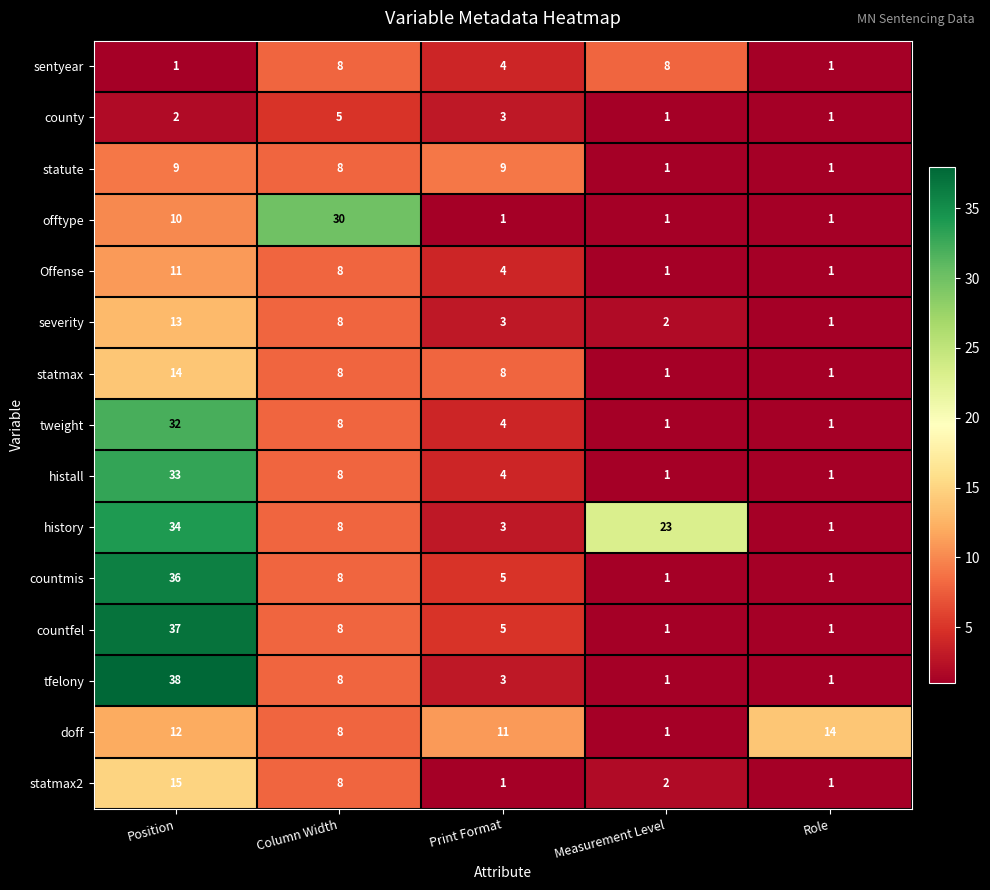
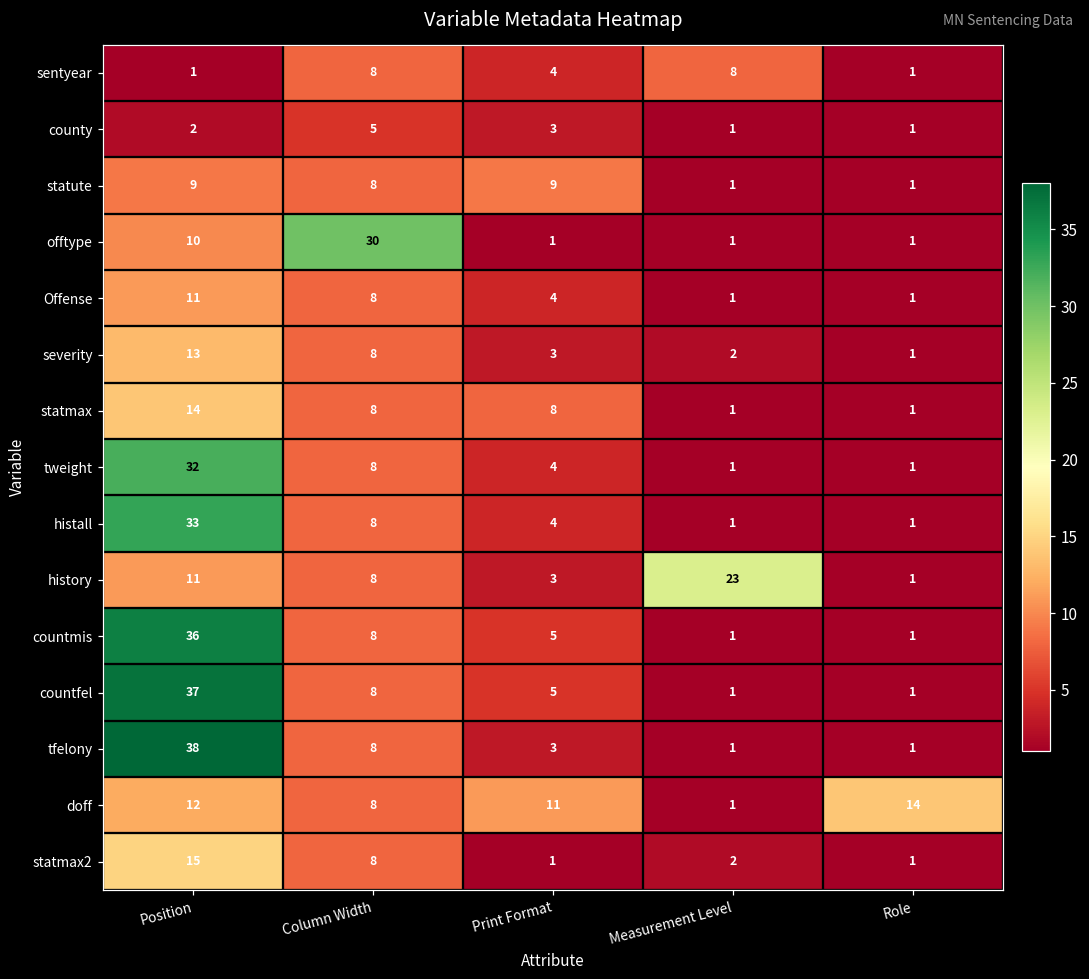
  {
    "sentyear": {
      "Position": 1,
      "Column Width": 8,
      "Print Format": 4,
      "Measurement Level": 8,
      "Role": 1
    },
    "county": {
      "Position": 2,
      "Column Width": 5,
      "Print Format": 3,
      "Measurement Level": 1,
      "Role": 1
    },
    "statute": {
      "Position": 9,
      "Column Width": 8,
      "Print Format": 9,
      "Measurement Level": 1,
      "Role": 1
    },
    "offtype": {
      "Position": 10,
      "Column Width": 30,
      "Print Format": 1,
      "Measurement Level": 1,
      "Role": 1
    },
    "Offense": {
      "Position": 11,
      "Column Width": 8,
      "Print Format": 4,
      "Measurement Level": 1,
      "Role": 1
    },
    "severity": {
      "Position": 13,
      "Column Width": 8,
      "Print Format": 3,
      "Measurement Level": 2,
      "Role": 1
    },
    "statmax": {
      "Position": 14,
      "Column Width": 8,
      "Print Format": 8,
      "Measurement Level": 1,
      "Role": 1
    },
    "tweight": {
      "Position": 32,
      "Column Width": 8,
      "Print Format": 4,
      "Measurement Level": 1,
      "Role": 1
    },
    "histall": {
      "Position": 33,
      "Column Width": 8,
      "Print Format": 4,
      "Measurement Level": 1,
      "Role": 1
    },
    "history": {
-     "Position": 34,
+     "Position": 11,
      "Column Width": 8,
      "Print Format": 3,
      "Measurement Level": 23,
      "Role": 1
    },
    "countmis": {
      "Position": 36,
      "Column Width": 8,
      "Print Format": 5,
      "Measurement Level": 1,
      "Role": 1
    },
    "countfel": {
      "Position": 37,
      "Column Width": 8,
      "Print Format": 5,
      "Measurement Level": 1,
      "Role": 1
    },
    "tfelony": {
      "Position": 38,
      "Column Width": 8,
      "Print Format": 3,
      "Measurement Level": 1,
      "Role": 1
    },
    "doff": {
      "Position": 12,
      "Column Width": 8,
      "Print Format": 11,
      "Measurement Level": 1,
      "Role": 14
    },
    "statmax2": {
      "Position": 15,
      "Column Width": 8,
      "Print Format": 1,
      "Measurement Level": 2,
      "Role": 1
    }
  }
